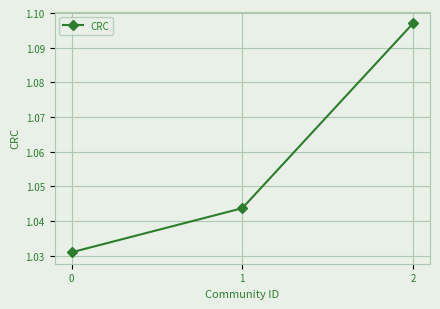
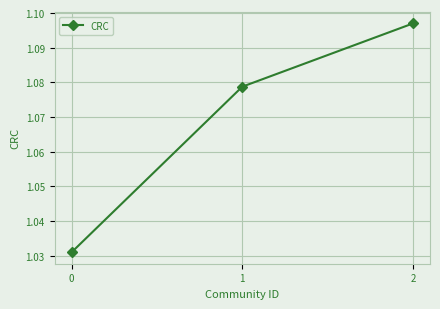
  {
    "0": 1.031,
-   "1": 1.044,
+   "1": 1.079,
    "2": 1.097
  }
